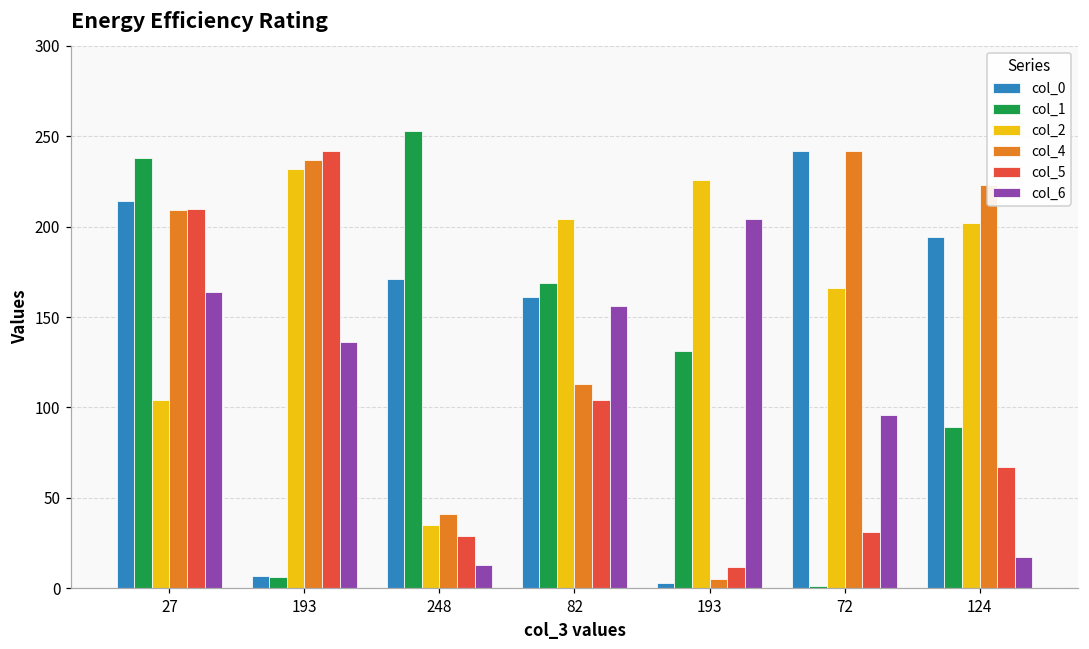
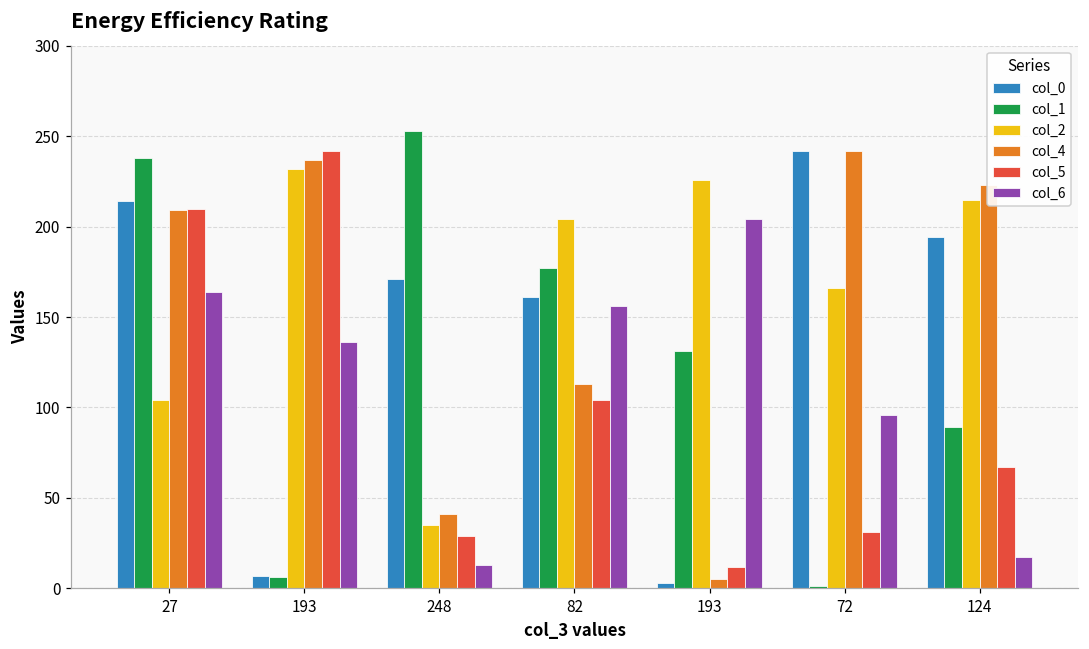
  {
    "col_0": {
      "27": 214,
      "248": 171,
      "82": 161,
      "72": 242,
      "124": 194
    },
    "col_1": {
      "27": 238,
      "248": 253,
-     "82": 169,
+     "82": 177,
      "124": 89
    },
    "col_2": {
      "27": 104,
      "248": 35,
      "82": 204,
      "72": 166,
-     "124": 202
+     "124": 215
    },
    "col_6": {
      "27": 164,
      "248": 13,
      "82": 156,
      "72": 96,
      "124": 17
    }
  }
